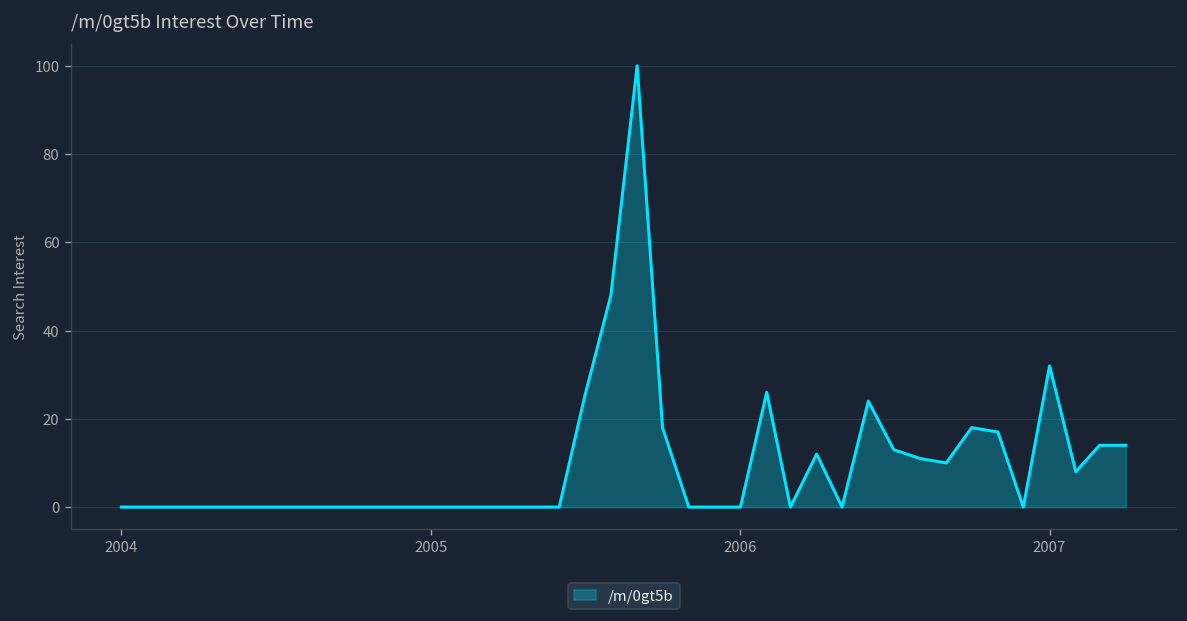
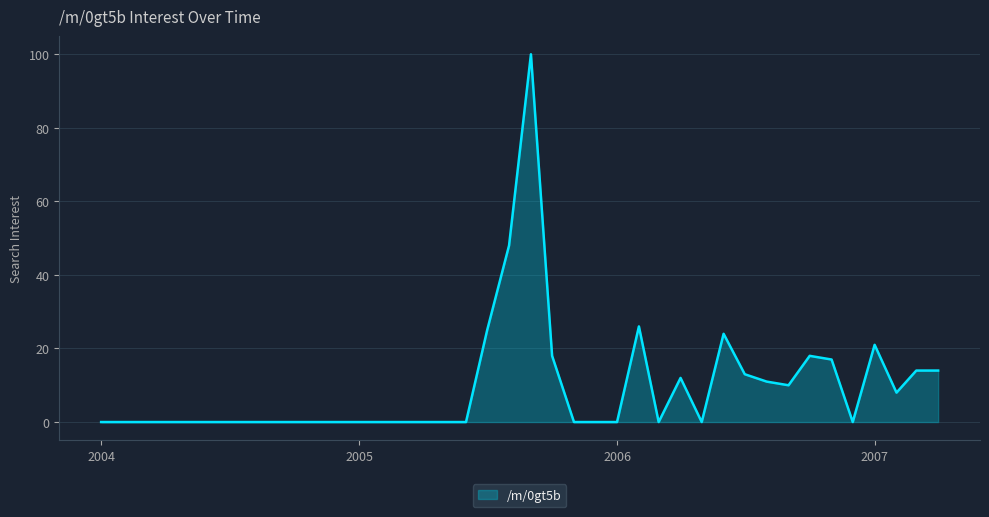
  {
    "2004": 0,
    "2005": 0,
    "2006": 0,
-   "2007": 32
+   "2007": 21
  }
